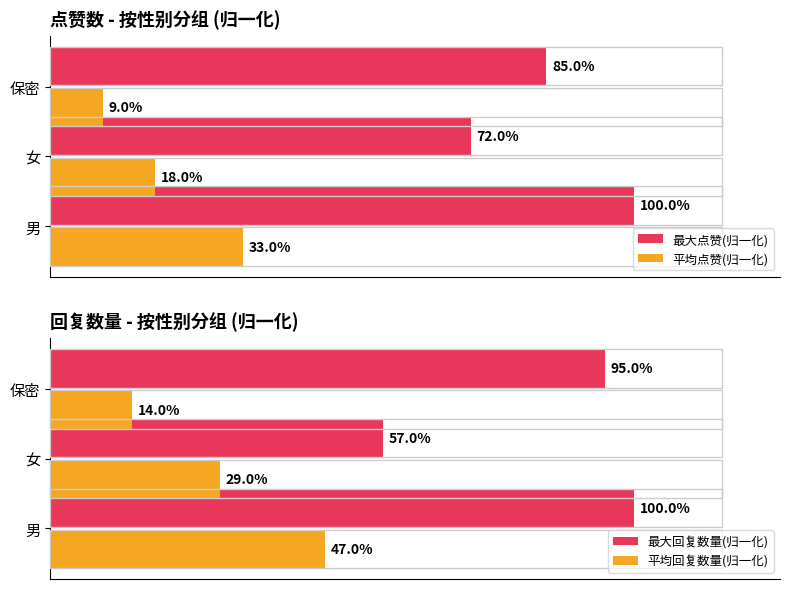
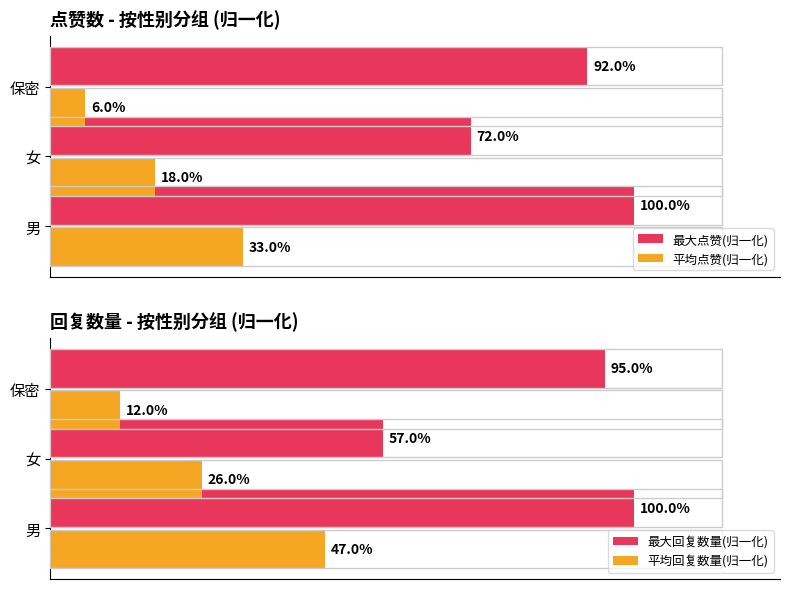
  {
    "点赞数 - 按性别分组 (归一化)": {
      "最大点赞(归一化)": {
-       "保密": "85.0%",
+       "保密": "92.0%",
        "女": "72.0%",
        "男": "100.0%"
      },
      "平均点赞(归一化)": {
-       "保密": "9.0%",
+       "保密": "6.0%",
        "女": "18.0%",
        "男": "33.0%"
      }
    },
    "回复数量 - 按性别分组 (归一化)": {
      "最大回复数量(归一化)": {
        "保密": "95.0%",
        "女": "57.0%",
        "男": "100.0%"
      },
      "平均回复数量(归一化)": {
-       "保密": "14.0%",
-       "女": "29.0%",
+       "保密": "12.0%",
+       "女": "26.0%",
        "男": "47.0%"
      }
    }
  }
